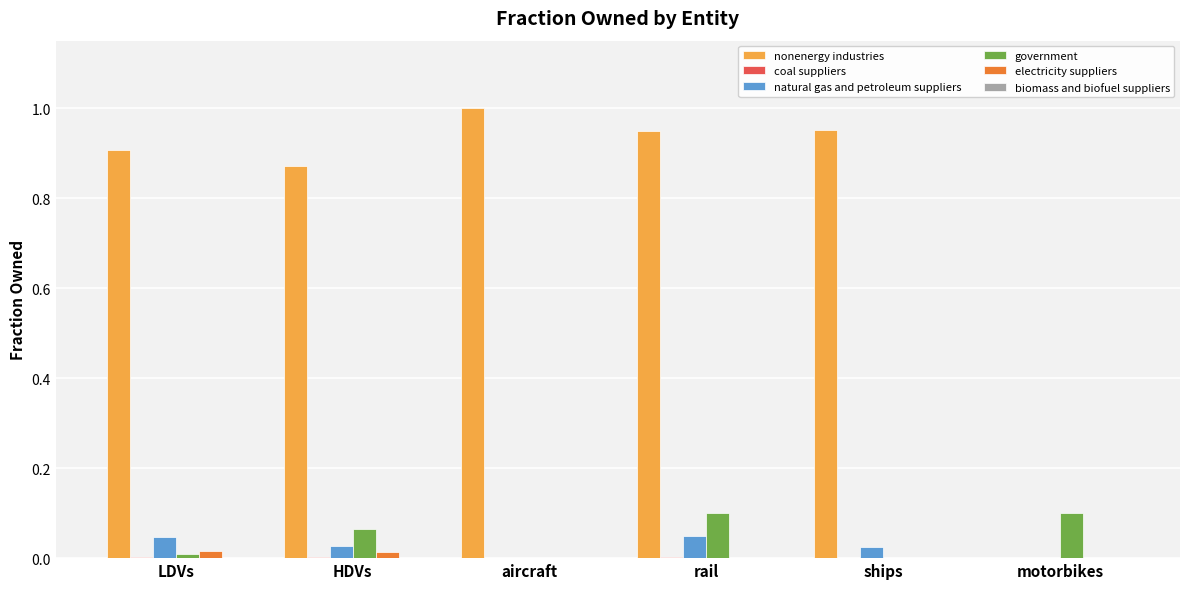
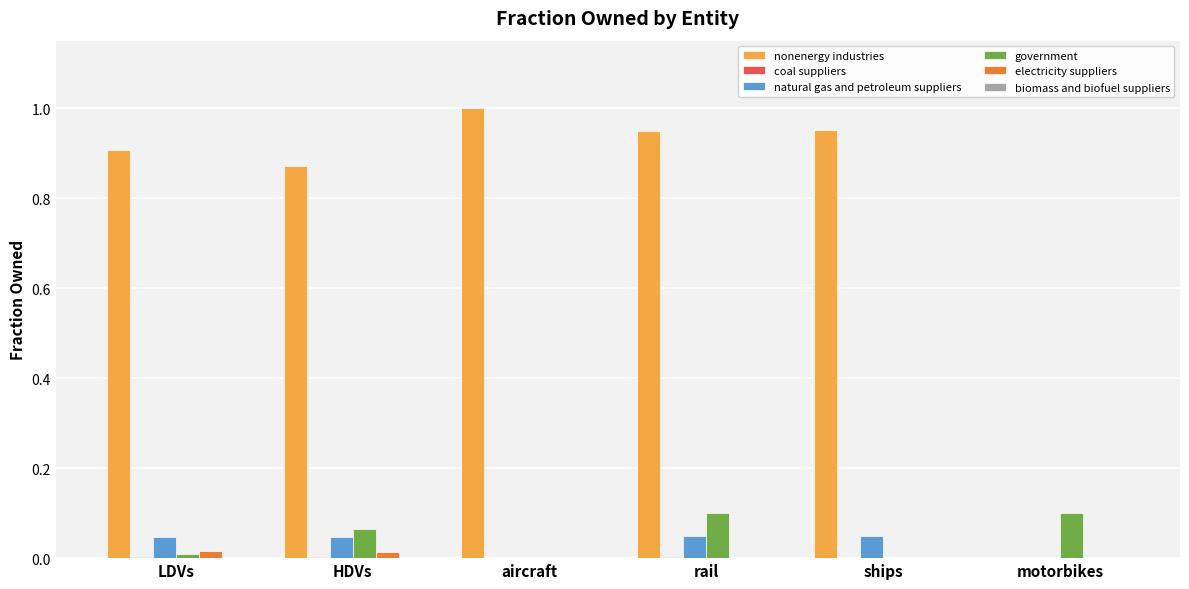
  {
    "natural gas and petroleum suppliers": {
      "LDVs": 0.05,
-     "HDVs": 0.03,
+     "HDVs": 0.05,
      "aircraft": 0.00,
      "rail": 0.05,
-     "ships": 0.02,
+     "ships": 0.05,
      "motorbikes": 0.00
    },
    "government": {
      "LDVs": 0.01,
      "HDVs": 0.06,
      "aircraft": 0.00,
      "rail": 0.10,
      "ships": 0.00,
      "motorbikes": 0.10
    },
    "biomass and biofuel suppliers": {
      "aircraft": 0.00,
      "rail": 0.00,
      "ships": 0.00,
      "motorbikes": 0.00
    }
  }
